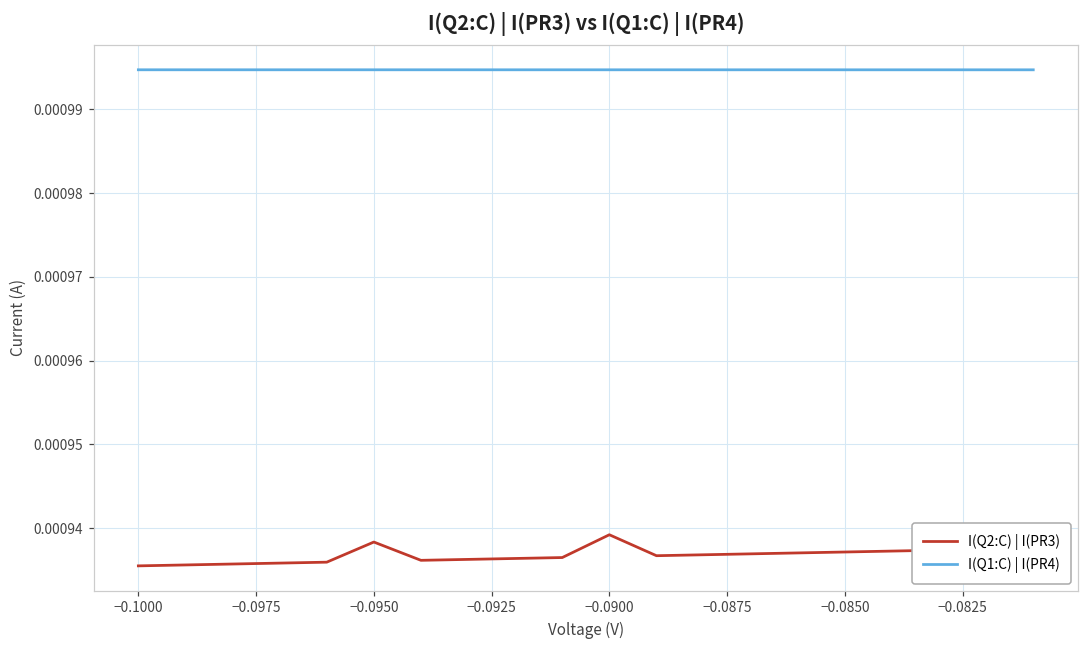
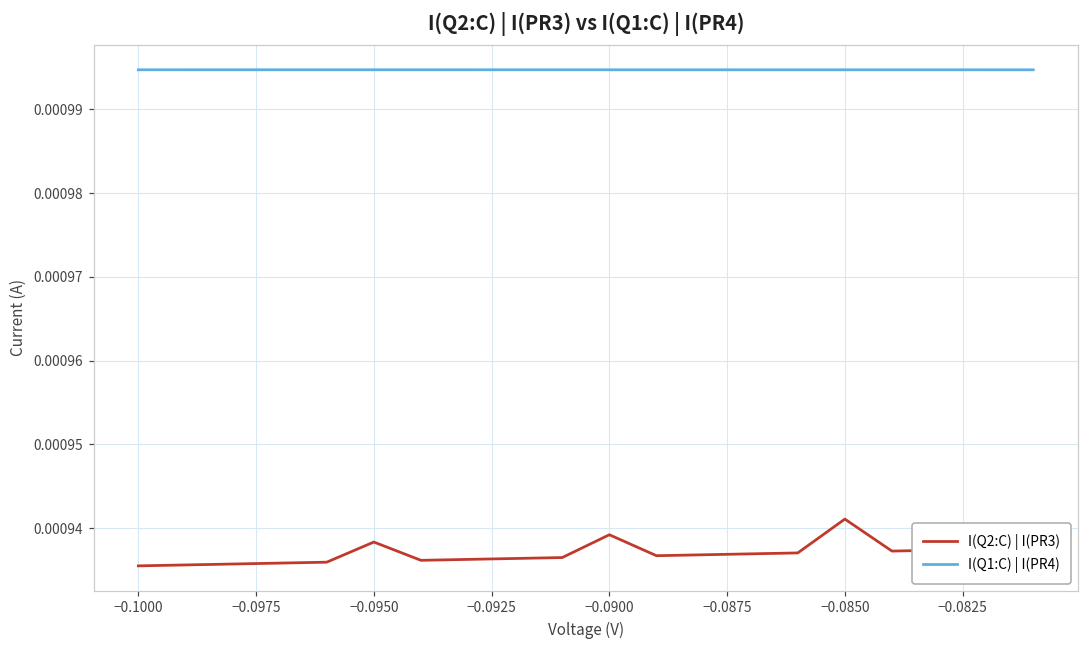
  {
    "I(Q2:C) | I(PR3)": {
      "−0.1000": 0.000935,
      "−0.0950": 0.000938,
      "−0.0900": 0.000939,
-     "−0.0850": 0.000937
+     "−0.0850": 0.000941
    },
    "I(Q1:C) | I(PR4)": {
      "−0.1000": 0.000995,
      "−0.0950": 0.000995,
      "−0.0900": 0.000995,
      "−0.0850": 0.000995
    }
  }
